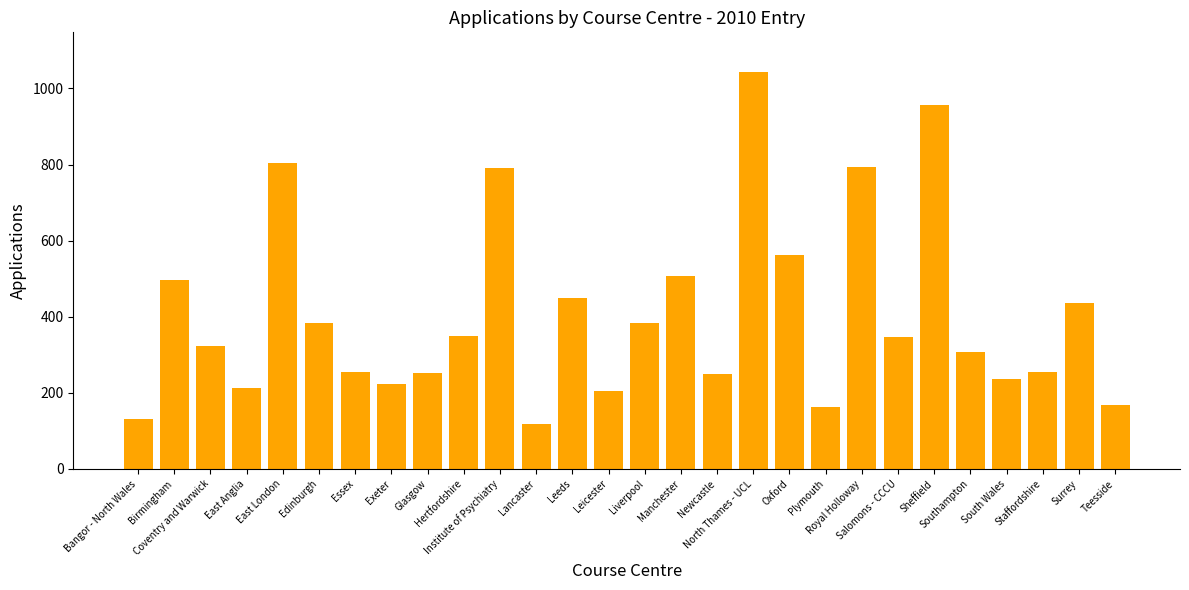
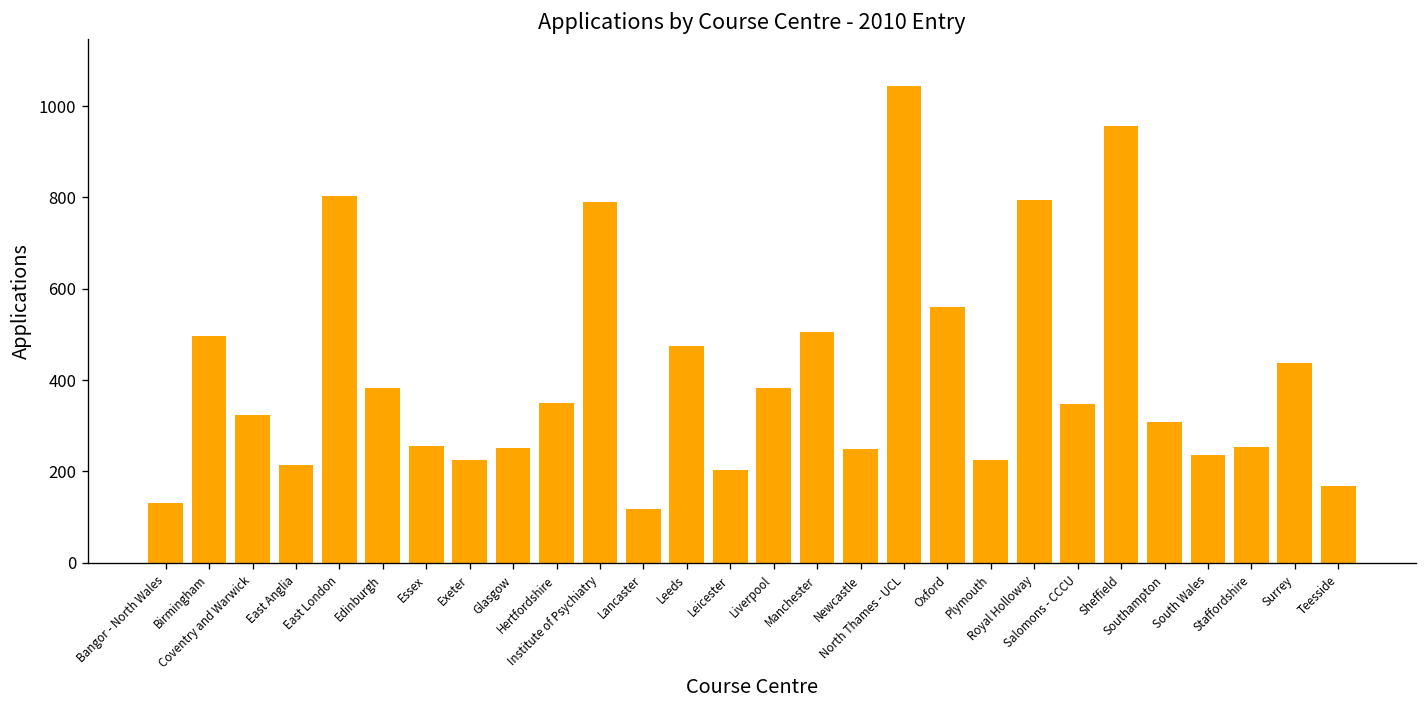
  {
    "Bangor - North Wales": 130,
    "Birmingham": 500,
    "Coventry and Warwick": 320,
    "East Anglia": 210,
    "East London": 800,
    "Edinburgh": 380,
    "Essex": 260,
    "Exeter": 220,
    "Glasgow": 250,
    "Hertfordshire": 350,
    "Institute of Psychiatry": 790,
    "Lancaster": 120,
-   "Leeds": 450,
+   "Leeds": 470,
    "Leicester": 200,
    "Liverpool": 380,
    "Manchester": 510,
    "Newcastle": 250,
    "North Thames - UCL": 1040,
    "Oxford": 560,
-   "Plymouth": 160,
+   "Plymouth": 230,
    "Royal Holloway": 790,
    "Salomons - CCCU": 350,
    "Sheffield": 960,
    "Southampton": 310,
    "South Wales": 240,
    "Staffordshire": 250,
    "Surrey": 440,
    "Teesside": 170
  }
